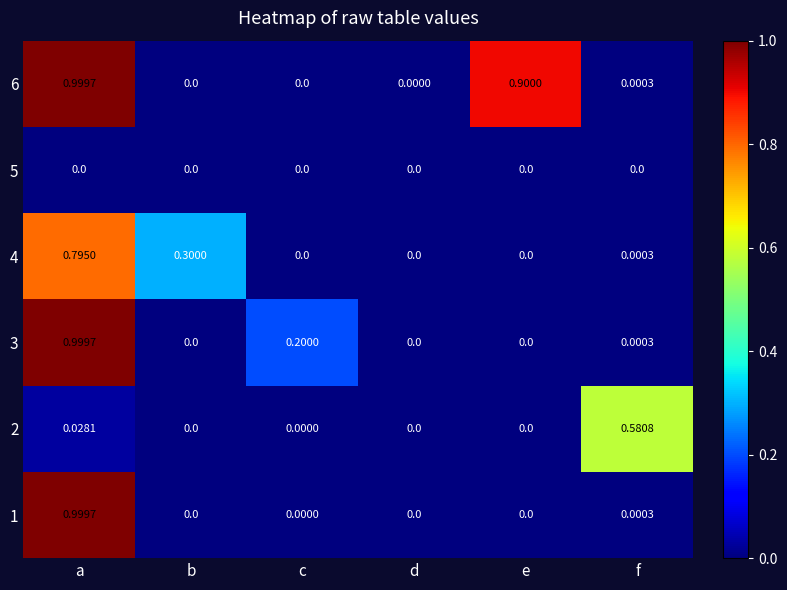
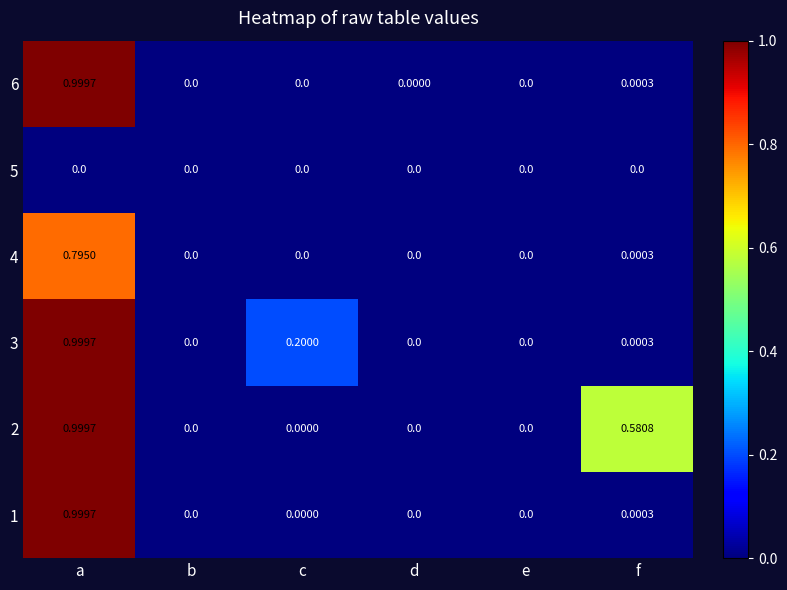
  {
    "6": {
      "a": 0.9997,
      "b": 0.0,
      "c": 0.0,
      "d": 0.0000,
-     "e": 0.9000,
+     "e": 0.0,
      "f": 0.0003
    },
    "5": {
      "a": 0.0,
      "b": 0.0,
      "c": 0.0,
      "d": 0.0,
      "e": 0.0,
      "f": 0.0
    },
    "4": {
      "a": 0.7950,
-     "b": 0.3000,
+     "b": 0.0,
      "c": 0.0,
      "d": 0.0,
      "e": 0.0,
      "f": 0.0003
    },
    "3": {
      "a": 0.9997,
      "b": 0.0,
      "c": 0.2000,
      "d": 0.0,
      "e": 0.0,
      "f": 0.0003
    },
    "2": {
-     "a": 0.0281,
+     "a": 0.9997,
      "b": 0.0,
      "c": 0.0000,
      "d": 0.0,
      "e": 0.0,
      "f": 0.5808
    },
    "1": {
      "a": 0.9997,
      "b": 0.0,
      "c": 0.0000,
      "d": 0.0,
      "e": 0.0,
      "f": 0.0003
    }
  }
